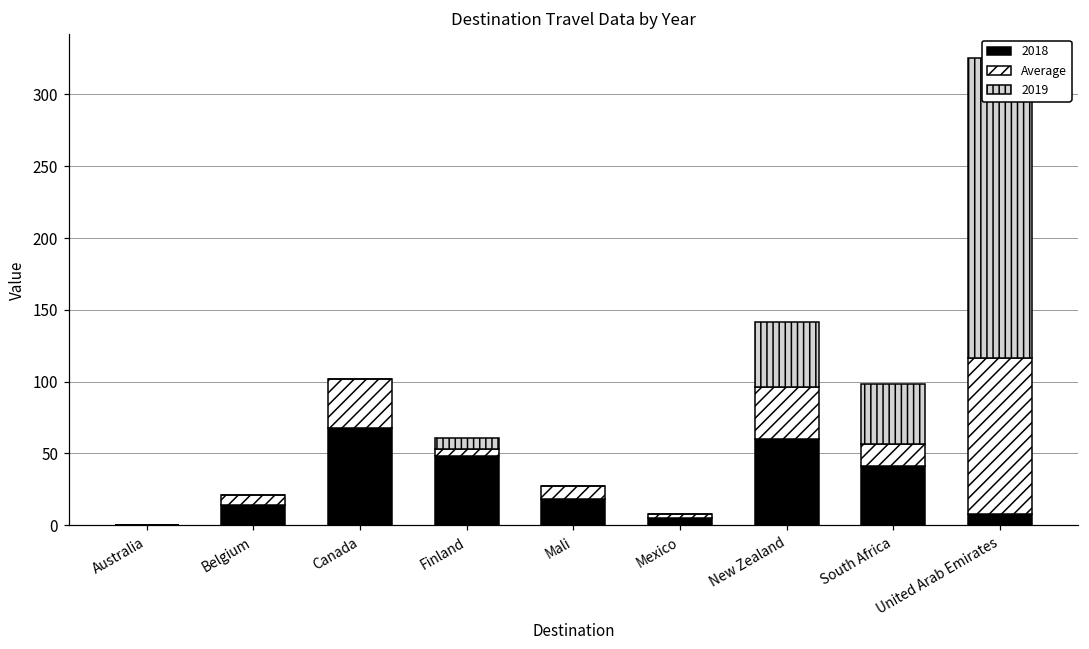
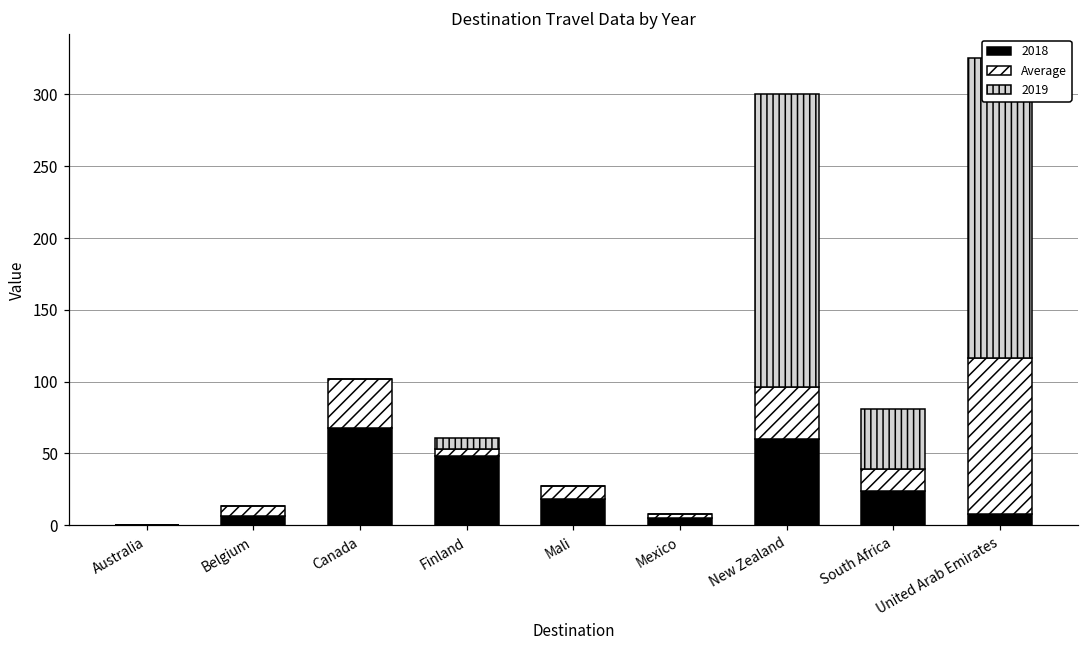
  {
    "2018": {
      "Australia": 0,
-     "Belgium": 14,
+     "Belgium": 7,
      "Canada": 68,
      "Finland": 48,
      "Mali": 18,
      "Mexico": 5,
      "New Zealand": 60,
-     "South Africa": 41,
+     "South Africa": 24,
      "United Arab Emirates": 8
    },
    "Average": {
      "Australia": 0,
      "Belgium": 7,
      "Canada": 34,
      "Finland": 5,
      "Mali": 9,
      "Mexico": 3,
      "New Zealand": 36,
      "South Africa": 15,
      "United Arab Emirates": 109
    },
    "2019": {
      "Australia": 0,
      "Belgium": 0,
      "Canada": 0,
      "Finland": 8,
      "Mali": 0,
      "Mexico": 0,
-     "New Zealand": 45,
+     "New Zealand": 204,
      "South Africa": 42
    }
  }
